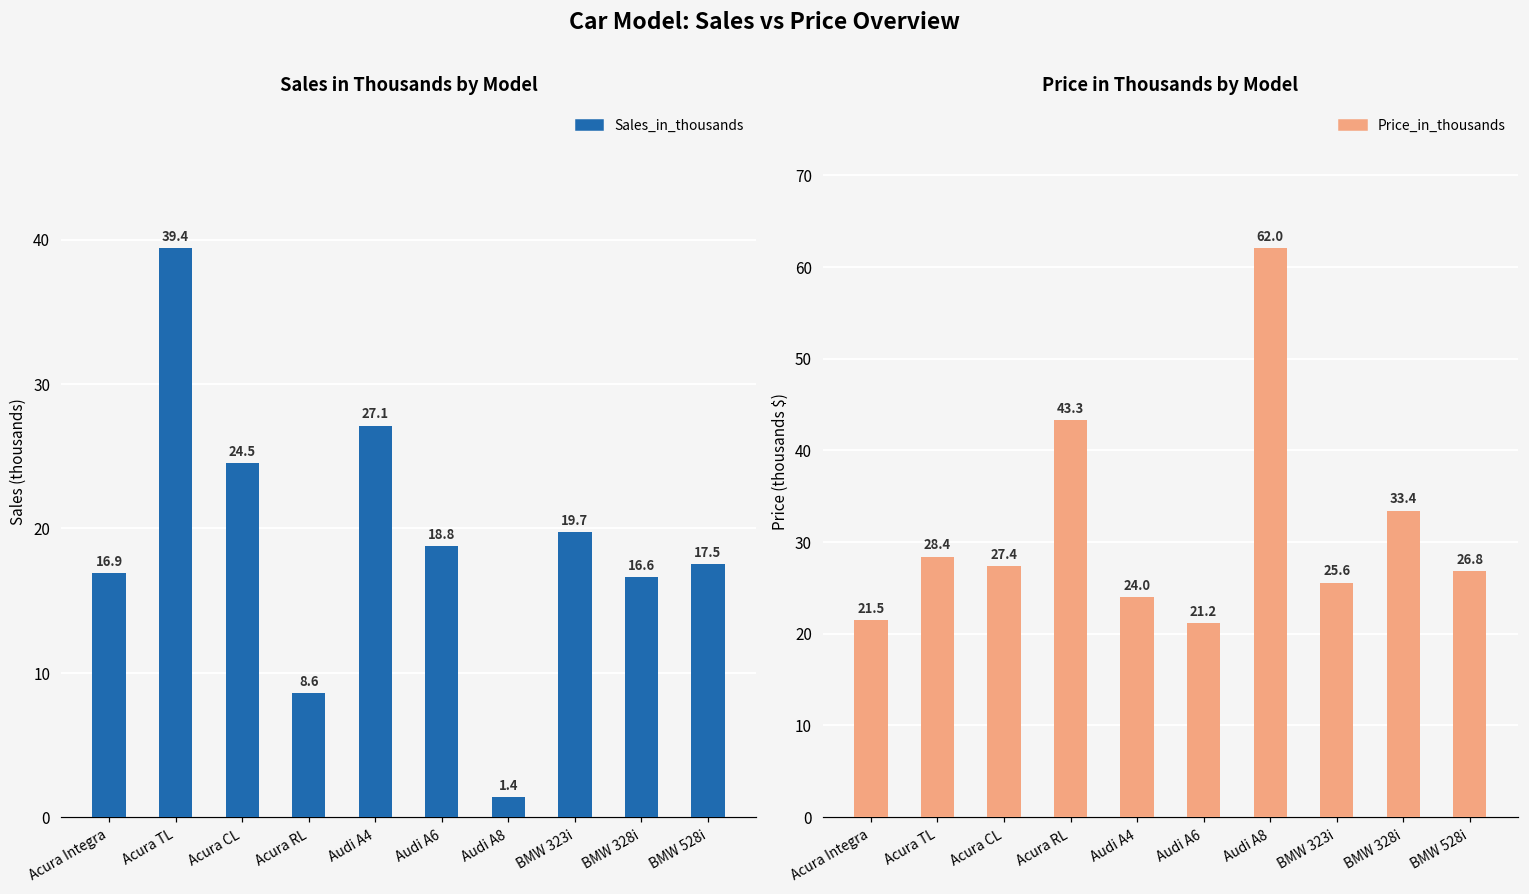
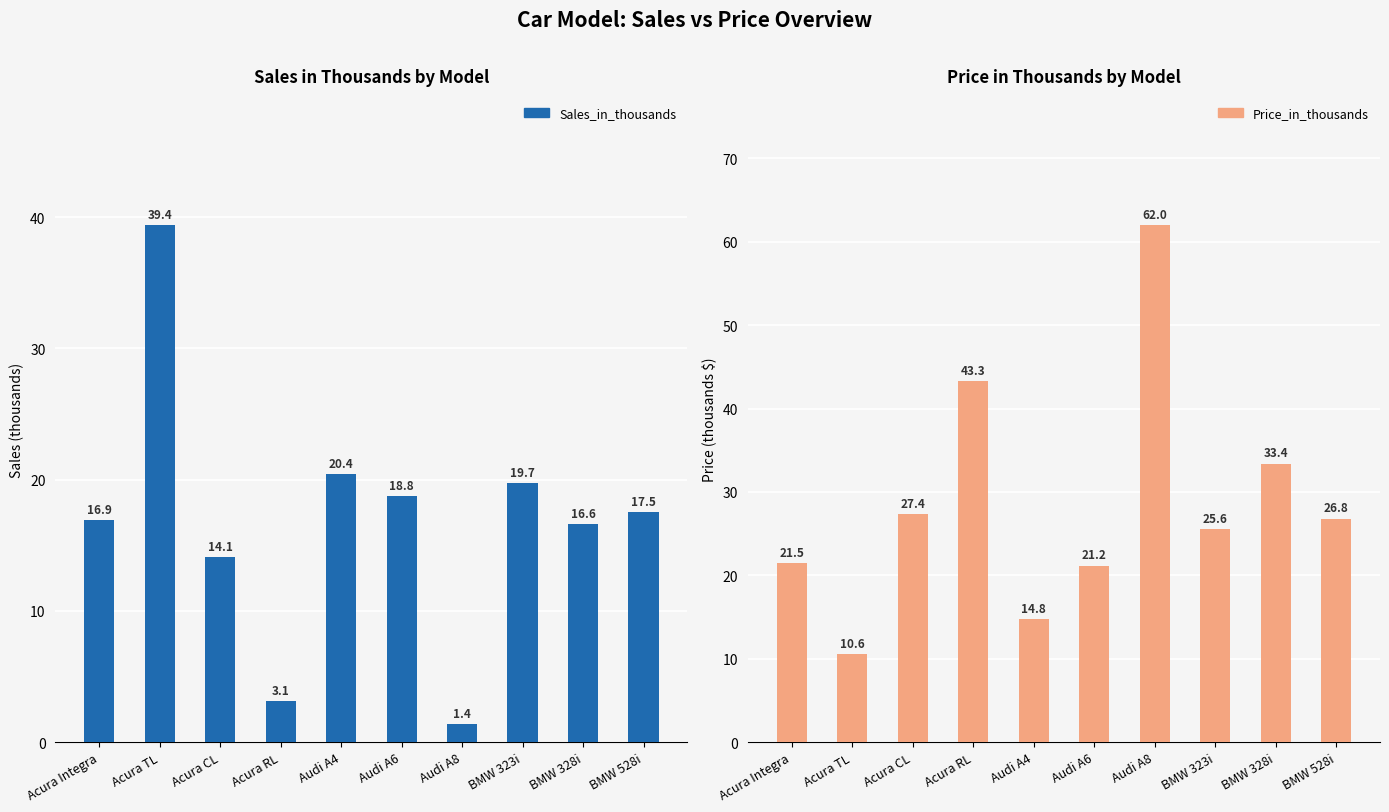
  {
    "Sales in Thousands by Model": {
      "Acura Integra": 16.9,
      "Acura TL": 39.4,
-     "Acura CL": 24.5,
-     "Acura RL": 8.6,
-     "Audi A4": 27.1,
+     "Acura CL": 14.1,
+     "Acura RL": 3.1,
+     "Audi A4": 20.4,
      "Audi A6": 18.8,
      "Audi A8": 1.4,
      "BMW 323i": 19.7,
      "BMW 328i": 16.6,
      "BMW 528i": 17.5
    },
    "Price in Thousands by Model": {
      "Acura Integra": 21.5,
-     "Acura TL": 28.4,
+     "Acura TL": 10.6,
      "Acura CL": 27.4,
      "Acura RL": 43.3,
-     "Audi A4": 24.0,
+     "Audi A4": 14.8,
      "Audi A6": 21.2,
      "Audi A8": 62.0,
      "BMW 323i": 25.6,
      "BMW 328i": 33.4,
      "BMW 528i": 26.8
    }
  }
